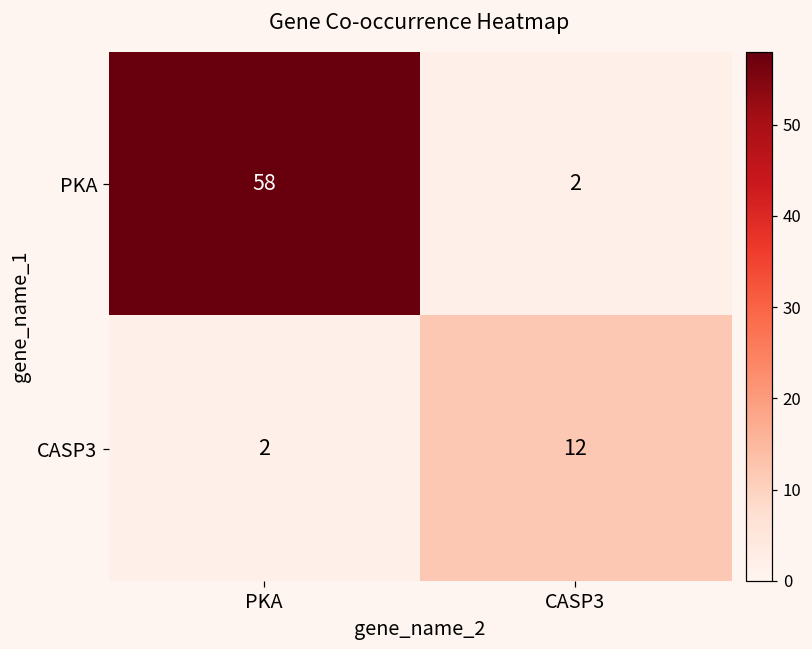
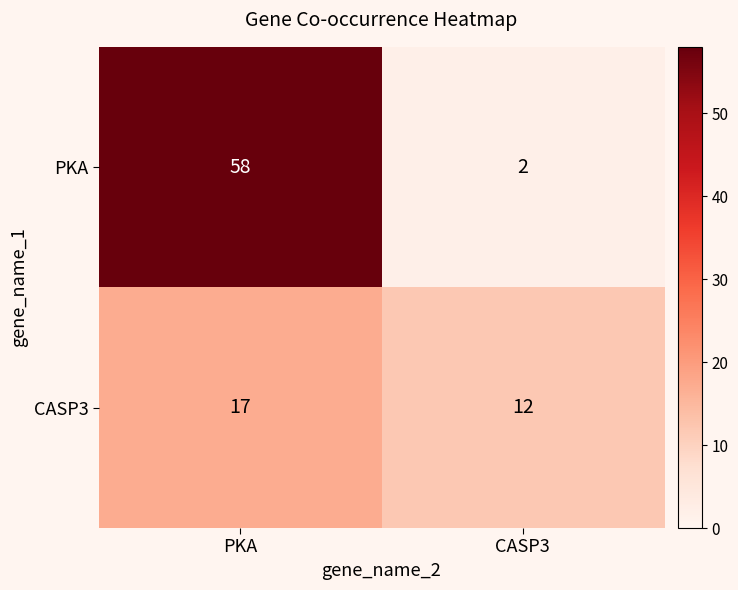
  {
    "PKA": {
      "PKA": 58,
      "CASP3": 2
    },
    "CASP3": {
-     "PKA": 2,
+     "PKA": 17,
      "CASP3": 12
    }
  }
